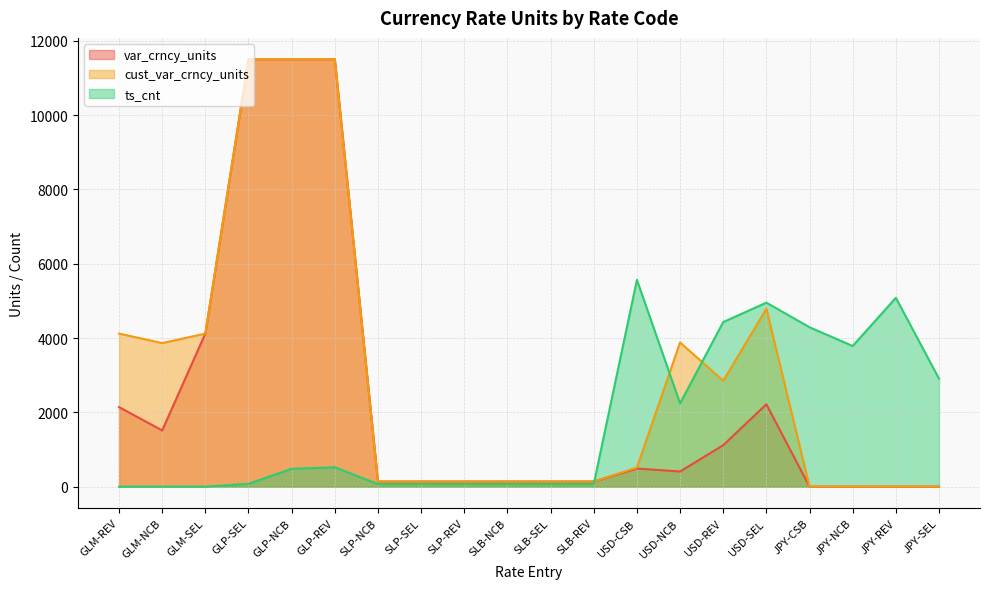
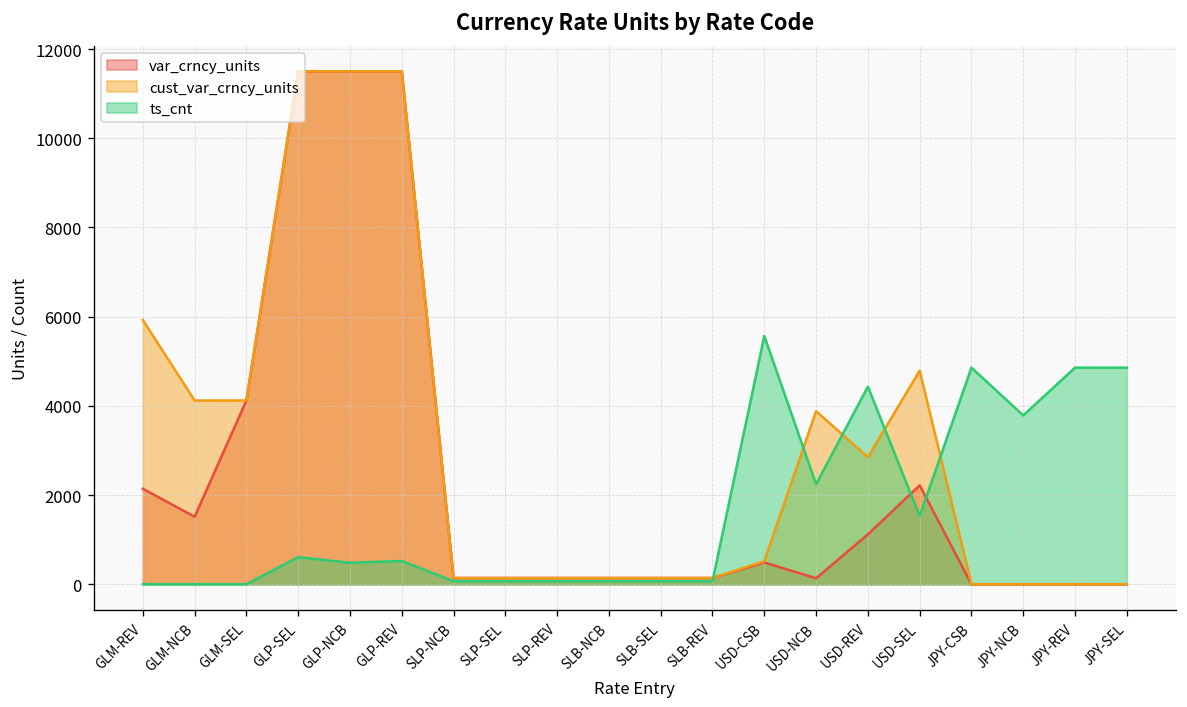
  {
    "var_crncy_units": {
      "GLM-REV": 2100,
      "GLM-NCB": 1500,
-     "USD-NCB": 400,
+     "USD-NCB": 100,
      "USD-REV": 1100,
      "USD-SEL": 2200
    },
    "cust_var_crncy_units": {
-     "GLM-REV": 4100,
-     "GLM-NCB": 3900,
+     "GLM-REV": 5900,
+     "GLM-NCB": 4100,
      "USD-NCB": 3900,
      "USD-REV": 2900,
      "USD-SEL": 4800
    },
    "ts_cnt": {
      "GLM-REV": 0,
      "GLM-NCB": 0,
      "GLM-SEL": 0,
-     "GLP-SEL": 100,
+     "GLP-SEL": 600,
      "GLP-NCB": 500,
      "GLP-REV": 500,
      "SLP-NCB": 100,
      "SLP-SEL": 100,
      "SLP-REV": 100,
      "SLB-NCB": 100,
      "SLB-SEL": 100,
      "SLB-REV": 100,
      "USD-CSB": 5600,
      "USD-NCB": 2200,
      "USD-REV": 4400,
-     "USD-SEL": 5000,
-     "JPY-CSB": 4300,
+     "USD-SEL": 1500,
+     "JPY-CSB": 4900,
      "JPY-NCB": 3800,
-     "JPY-REV": 5100,
-     "JPY-SEL": 2900
+     "JPY-REV": 4900,
+     "JPY-SEL": 4900
    }
  }
